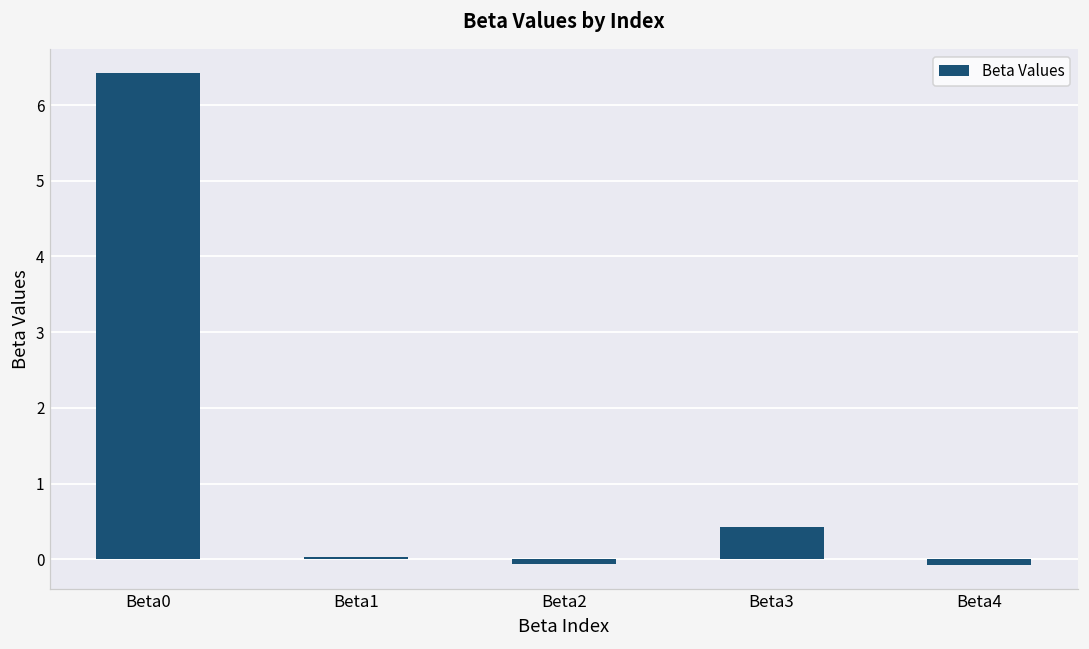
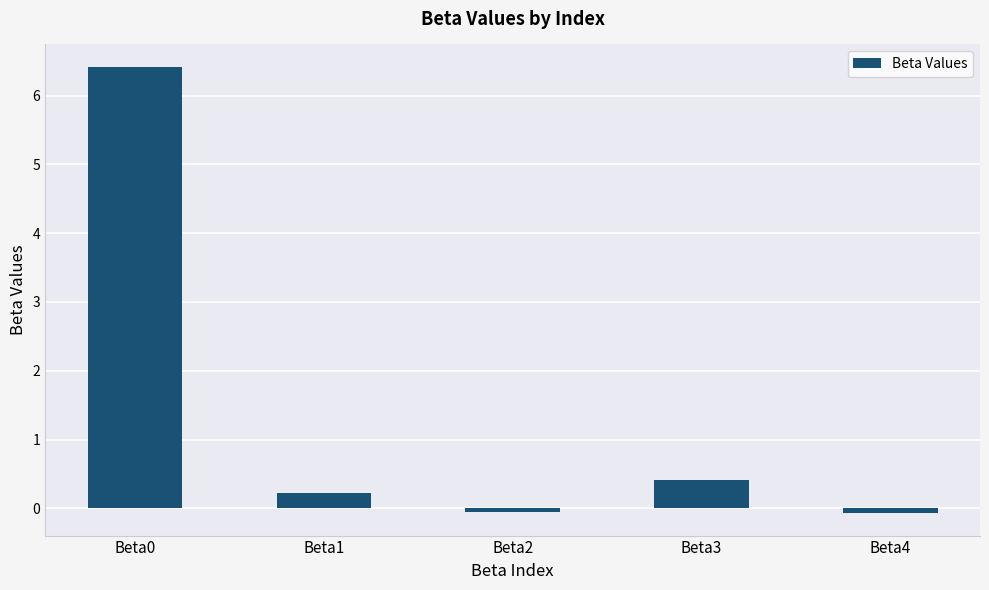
  {
    "Beta0": 6.4,
-   "Beta1": 0.0,
+   "Beta1": 0.2,
    "Beta2": -0.1,
    "Beta3": 0.4,
    "Beta4": -0.1
  }
